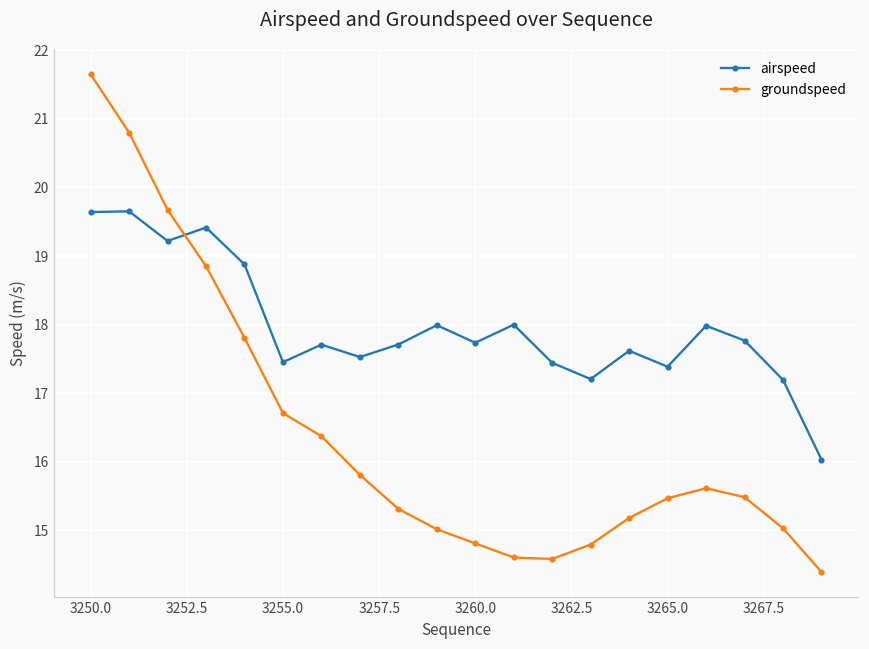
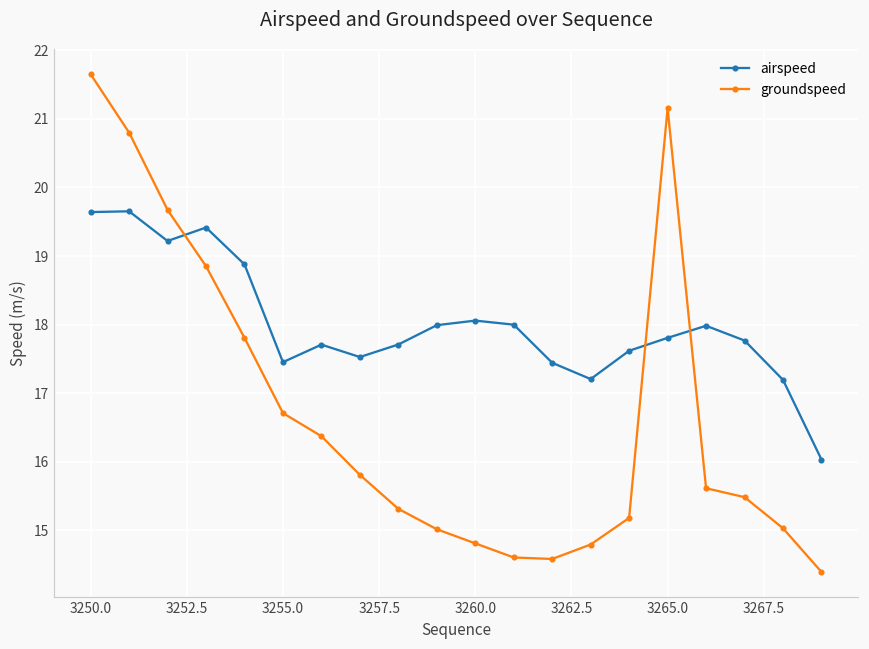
  {
    "airspeed": {
      "3250.0": 19.6,
      "3255.0": 17.5,
-     "3260.0": 17.7,
-     "3265.0": 17.4
+     "3260.0": 18.1,
+     "3265.0": 17.8
    },
    "groundspeed": {
      "3250.0": 21.7,
      "3255.0": 16.7,
      "3260.0": 14.8,
-     "3265.0": 15.5
+     "3265.0": 21.2
    }
  }
